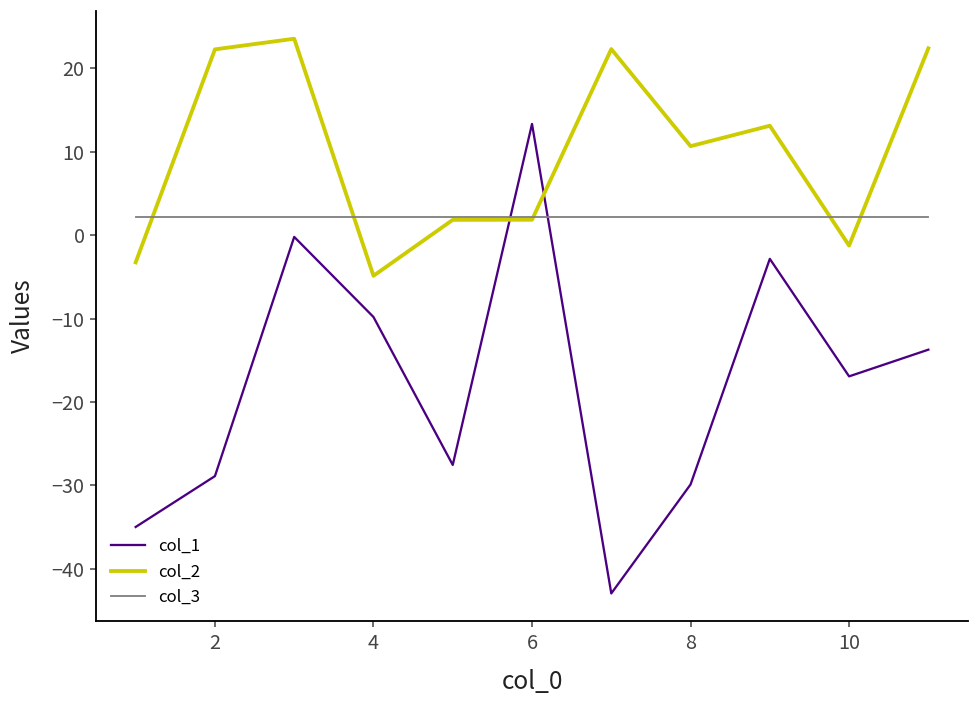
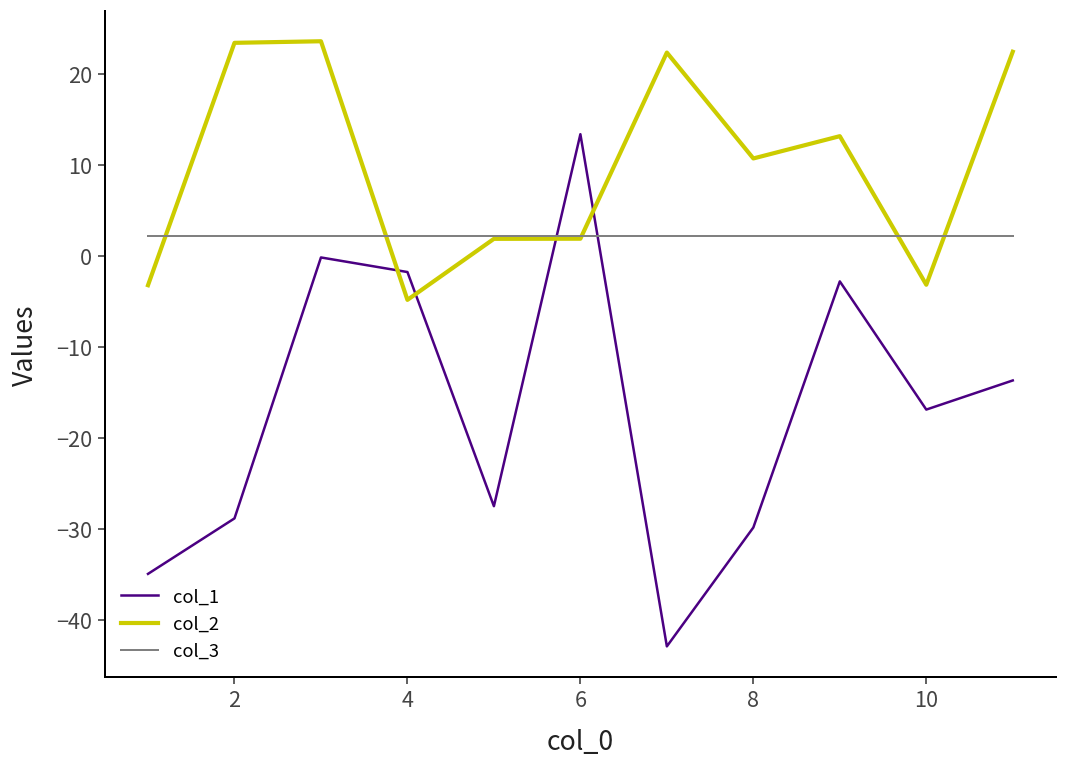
  {
    "col_1": {
      "2": -29,
-     "4": -10,
+     "4": -2,
      "6": 13,
      "8": -30,
      "10": -17
    },
    "col_2": {
-     "2": 22,
+     "2": 23,
      "4": -5,
      "6": 2,
      "8": 11,
-     "10": -1
+     "10": -3
    },
    "col_3": {
      "2": 2,
      "4": 2,
      "6": 2,
      "8": 2,
      "10": 2
    }
  }
